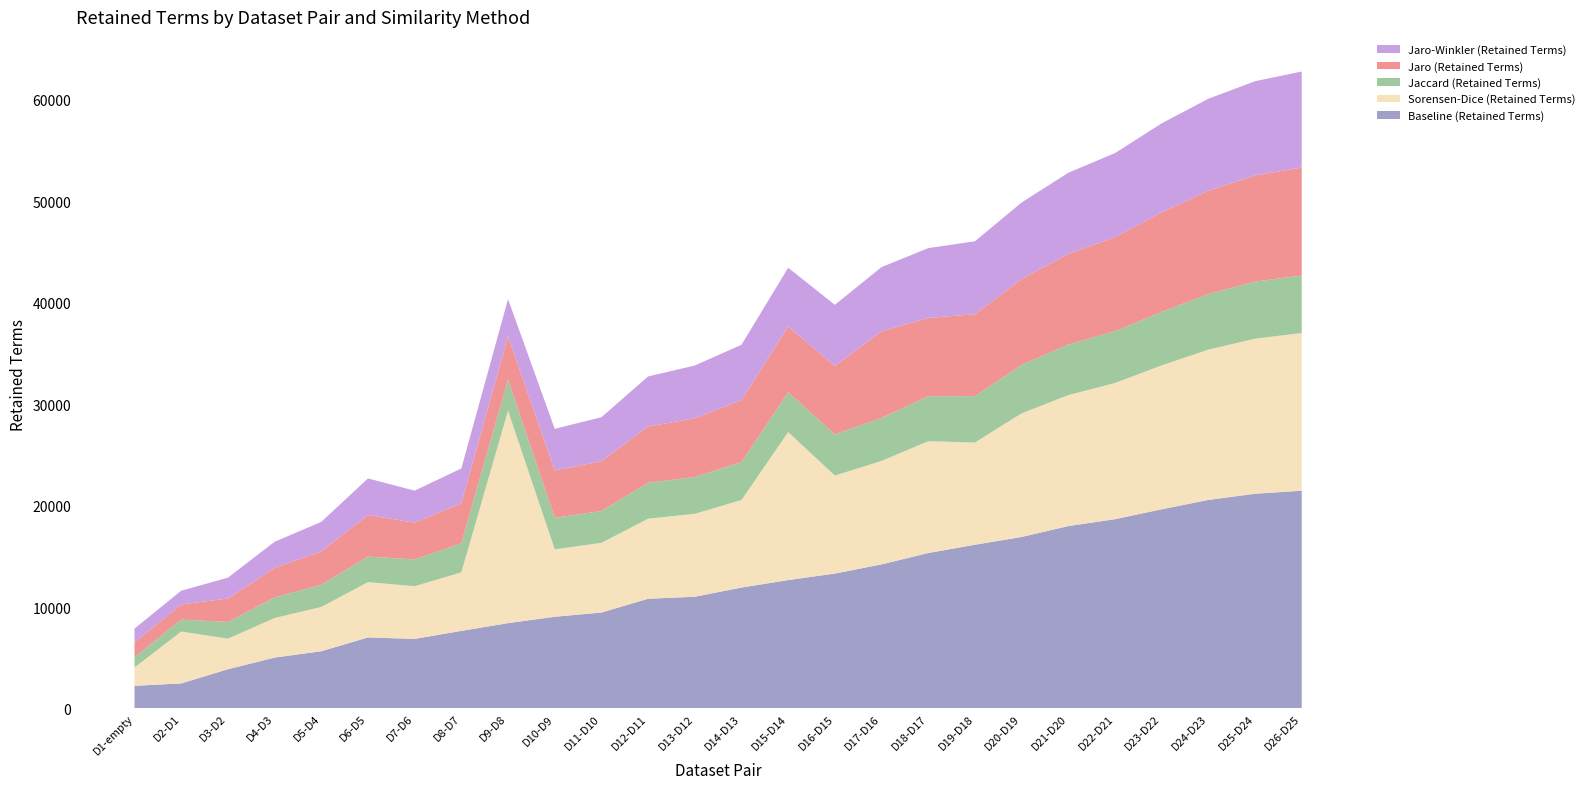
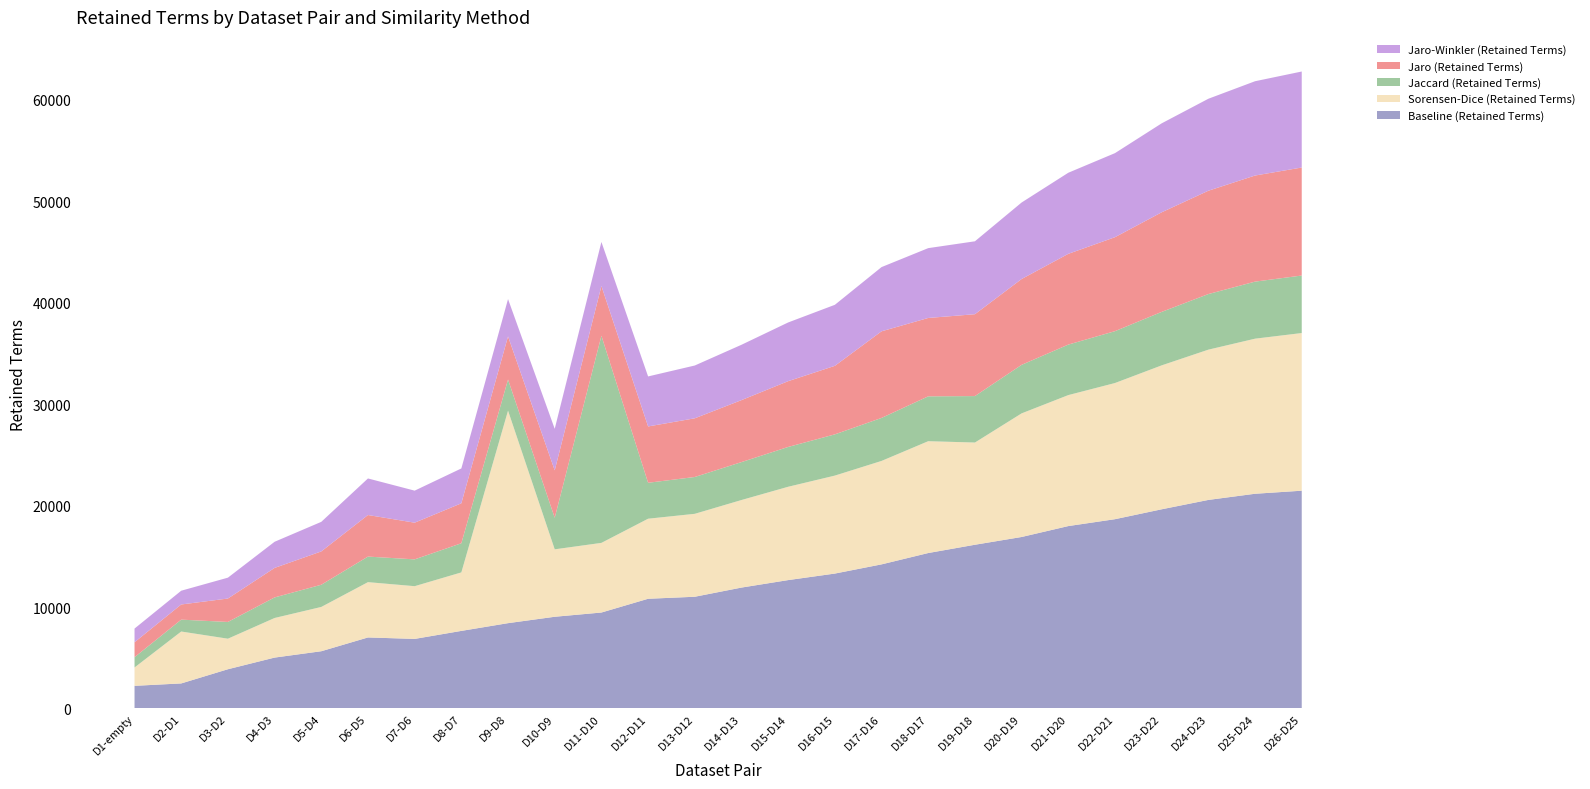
  {
    "Sorensen-Dice (Retained Terms)": {
      "D1-empty": 1800,
      "D2-D1": 5100,
      "D3-D2": 3000,
      "D4-D3": 3900,
      "D5-D4": 4400,
      "D6-D5": 5500,
      "D7-D6": 5200,
      "D8-D7": 5800,
      "D9-D8": 21000,
      "D10-D9": 6600,
      "D11-D10": 6900,
      "D12-D11": 7900,
      "D13-D12": 8200,
      "D14-D13": 8600,
-     "D15-D14": 14600,
+     "D15-D14": 9200,
      "D16-D15": 9700,
      "D17-D16": 10200,
      "D18-D17": 11000,
      "D19-D18": 10100,
      "D20-D19": 12200,
      "D21-D20": 12900,
      "D22-D21": 13400,
      "D23-D22": 14200,
      "D24-D23": 14800,
      "D25-D24": 15300,
      "D26-D25": 15500
    },
    "Jaccard (Retained Terms)": {
      "D1-empty": 1000,
      "D2-D1": 1200,
      "D3-D2": 1700,
      "D4-D3": 2000,
      "D5-D4": 2200,
      "D6-D5": 2500,
      "D7-D6": 2600,
      "D8-D7": 2900,
      "D9-D8": 3100,
      "D10-D9": 3100,
-     "D11-D10": 3100,
+     "D11-D10": 20400,
      "D12-D11": 3500,
      "D13-D12": 3600,
      "D14-D13": 3700,
      "D15-D14": 3900,
      "D16-D15": 4100,
      "D17-D16": 4200,
      "D18-D17": 4400,
      "D19-D18": 4600,
      "D20-D19": 4800,
      "D21-D20": 5000,
      "D22-D21": 5100,
      "D23-D22": 5300,
      "D24-D23": 5500,
      "D25-D24": 5600,
      "D26-D25": 5700
    },
    "Jaro (Retained Terms)": {
      "D1-empty": 1500,
      "D2-D1": 1500,
      "D3-D2": 2300,
      "D4-D3": 2900,
      "D5-D4": 3300,
      "D6-D5": 4100,
      "D7-D6": 3600,
      "D8-D7": 3900,
      "D9-D8": 4200,
      "D10-D9": 4700,
      "D11-D10": 4900,
      "D12-D11": 5600,
      "D13-D12": 5800,
      "D14-D13": 6100,
      "D15-D14": 6500,
      "D16-D15": 6800,
      "D17-D16": 8500,
      "D18-D17": 7700,
      "D19-D18": 8100,
      "D20-D19": 8500,
      "D21-D20": 8900,
      "D22-D21": 9300,
      "D23-D22": 9800,
      "D24-D23": 10200,
      "D25-D24": 10500,
      "D26-D25": 10600
    }
  }
